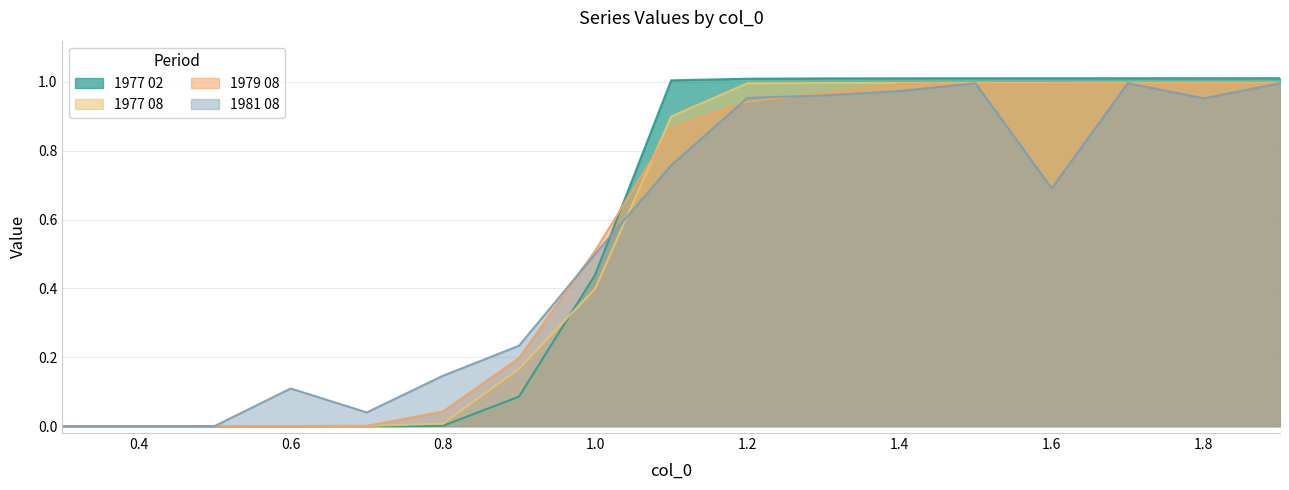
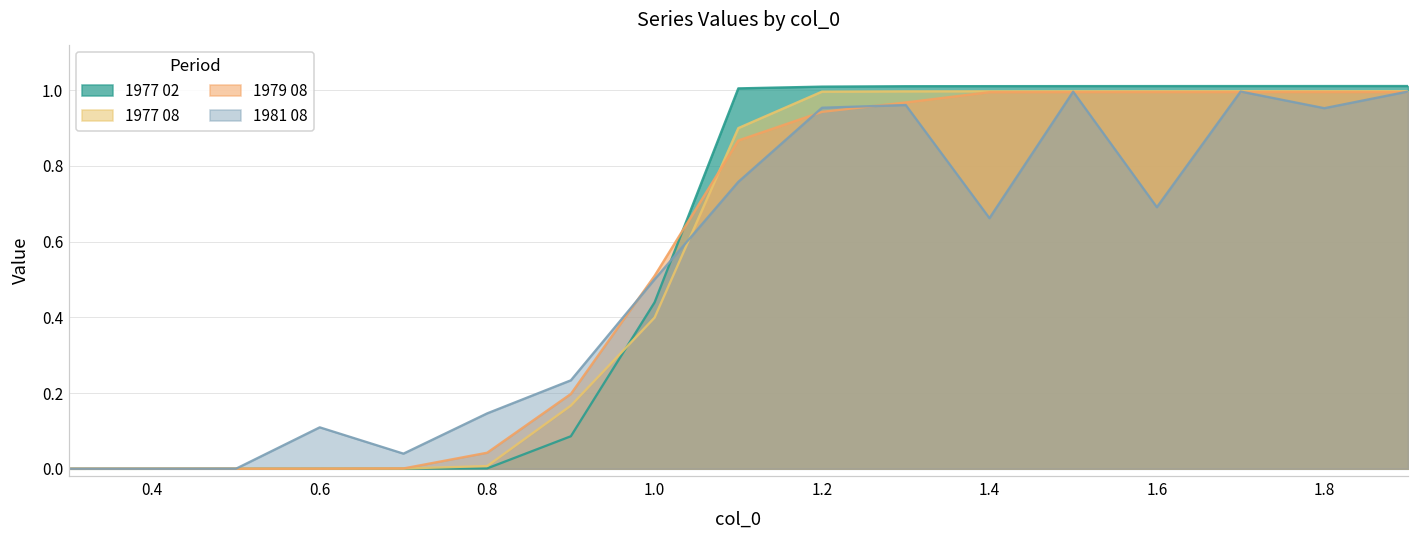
  {
    "1977 02": {
      "1.0": 0.44,
      "1.2": 1.01,
      "1.4": 1.01,
      "1.6": 1.01,
      "1.8": 1.01
    },
    "1981 08": {
      "0.6": 0.11,
      "0.8": 0.15,
      "1.0": 0.50,
      "1.2": 0.95,
-     "1.4": 0.97,
+     "1.4": 0.66,
      "1.6": 0.69,
      "1.8": 0.95
    }
  }
